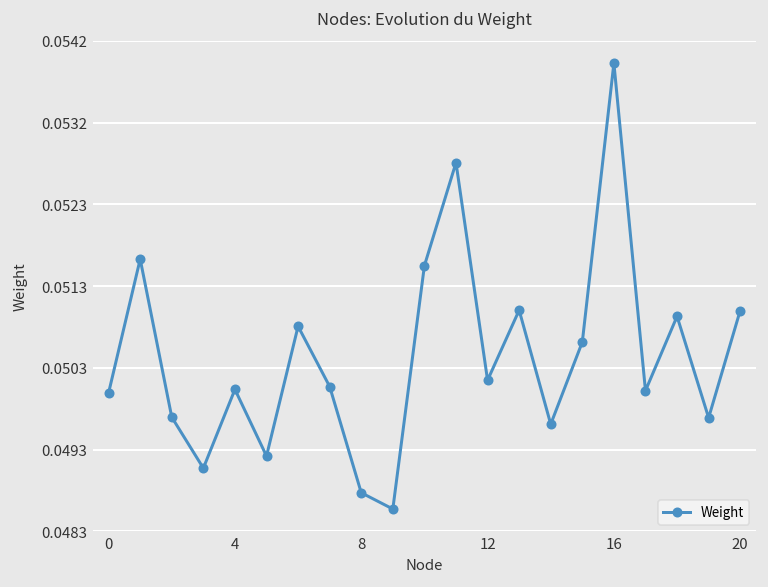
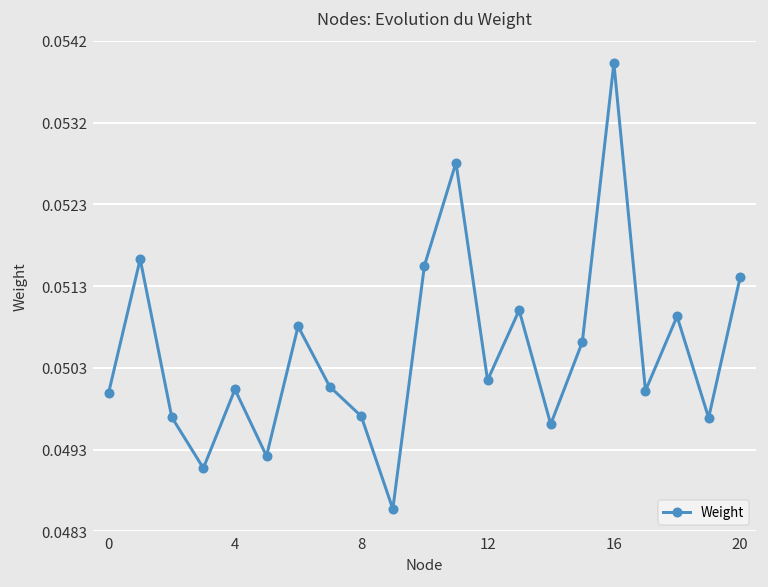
  {
    "0": 0.0500,
    "4": 0.0500,
-   "8": 0.0488,
+   "8": 0.0497,
    "12": 0.0501,
    "16": 0.0540,
-   "20": 0.0510
+   "20": 0.0514
  }
